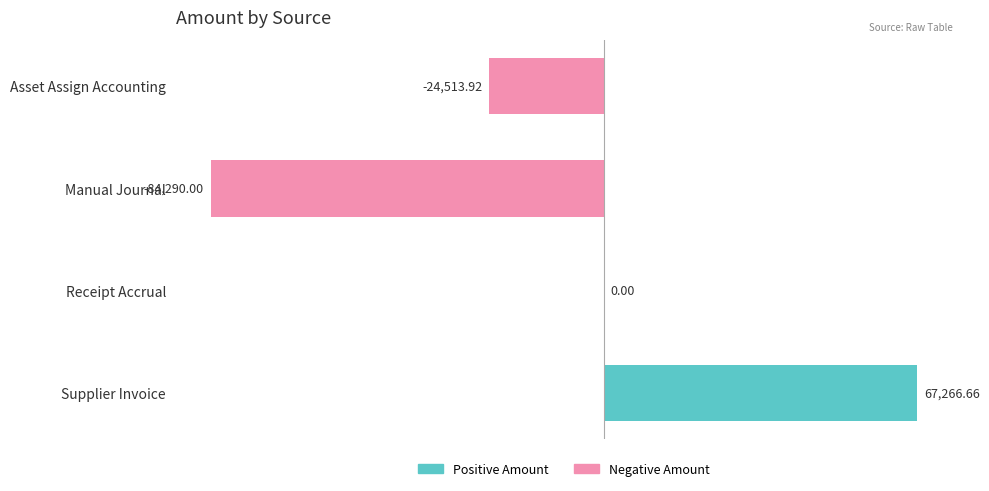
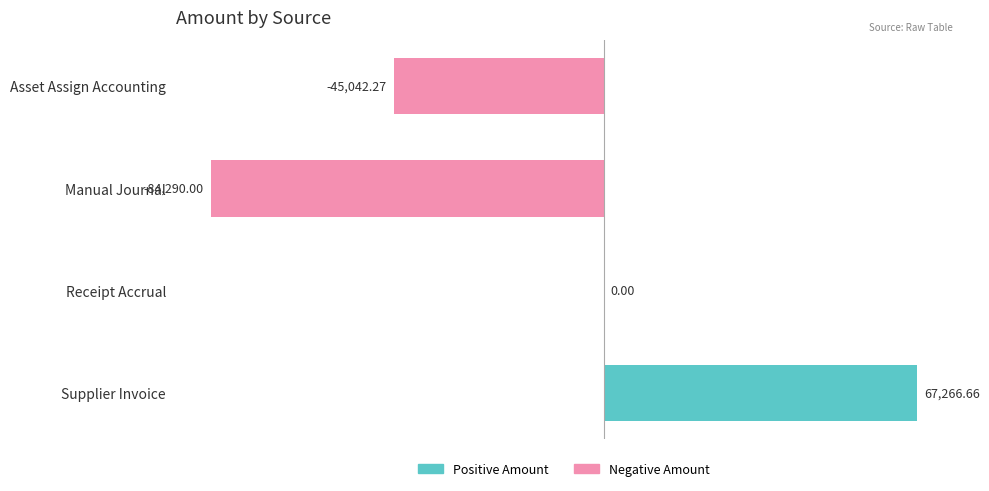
  {
-   "Asset Assign Accounting": "-24,513.92",
+   "Asset Assign Accounting": "-45,042.27",
    "Manual Journal": "-84,290.00",
    "Receipt Accrual": "0.00",
    "Supplier Invoice": "67,266.66"
  }
